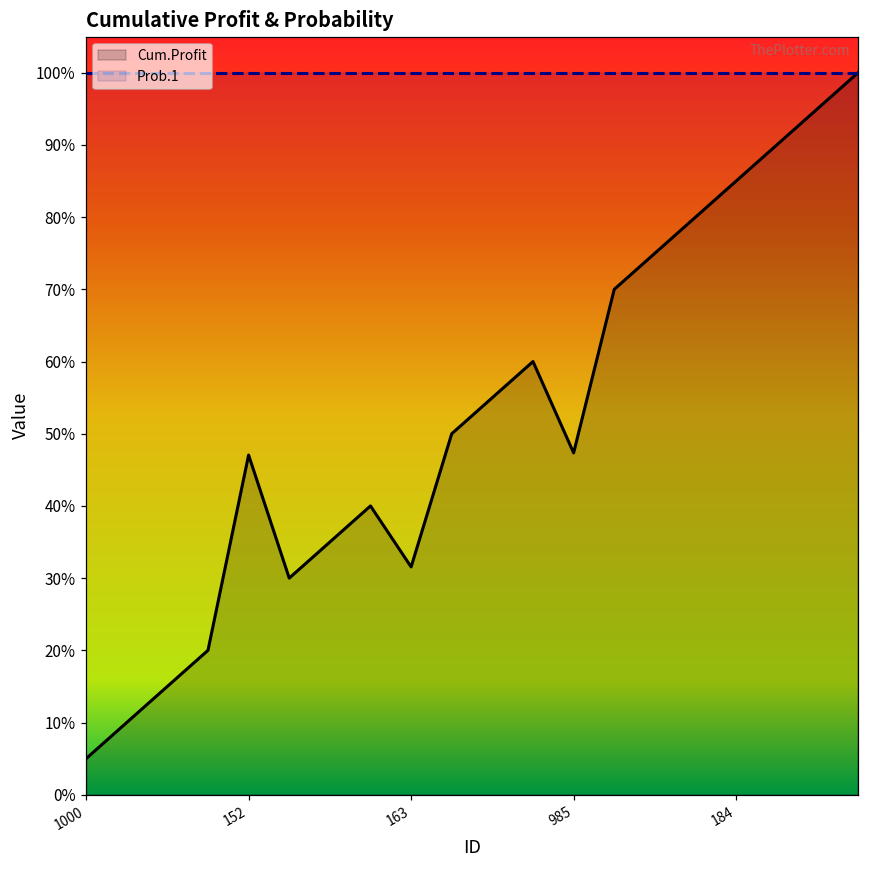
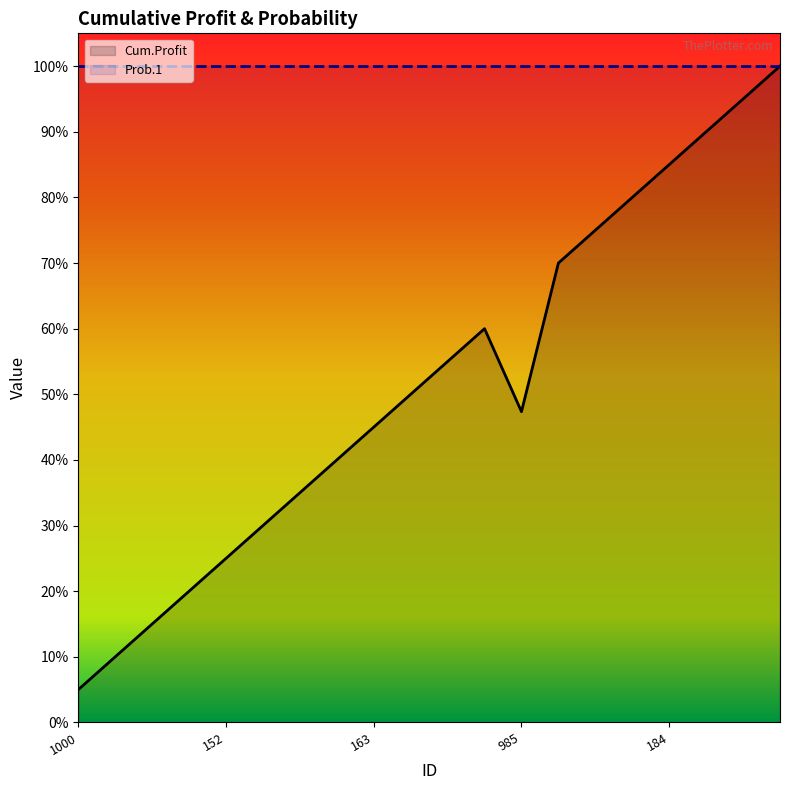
  {
    "Cum.Profit": {
      "1000": "5%",
-     "152": "47%",
-     "163": "32%",
+     "152": "25%",
+     "163": "45%",
      "985": "47%",
      "184": "85%"
    },
    "Prob.1": {
      "1000": "100%",
      "152": "100%",
      "163": "100%",
      "985": "100%",
      "184": "100%"
    }
  }
